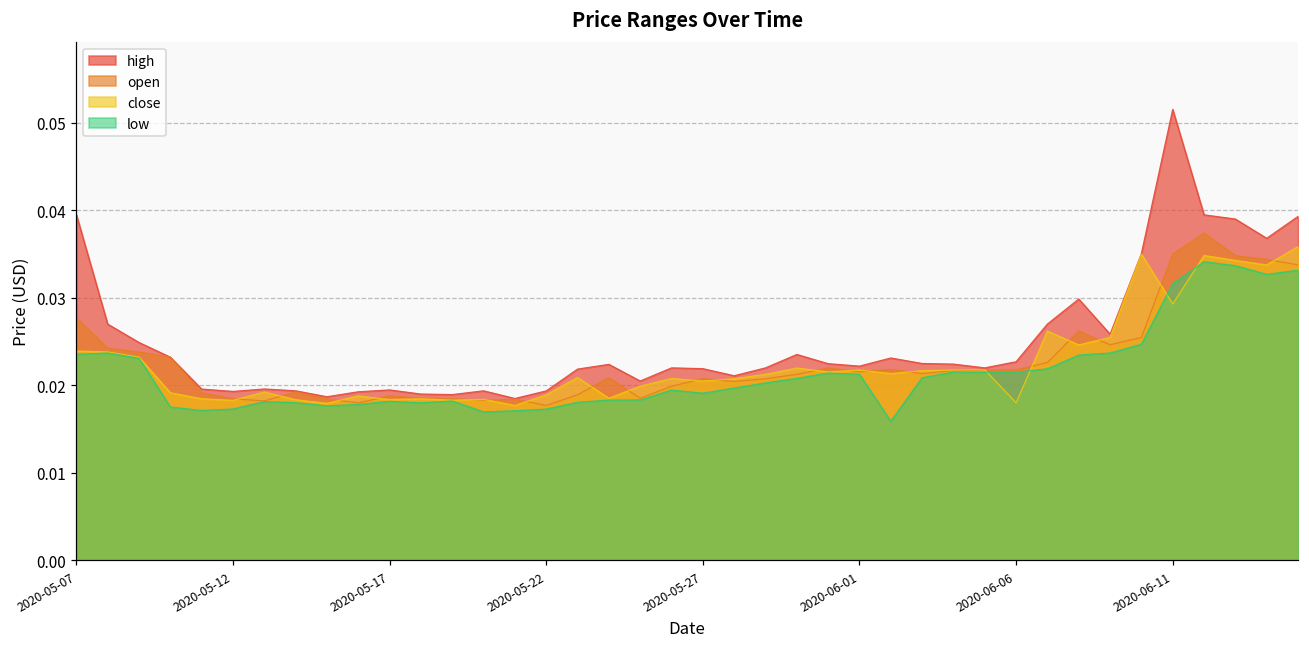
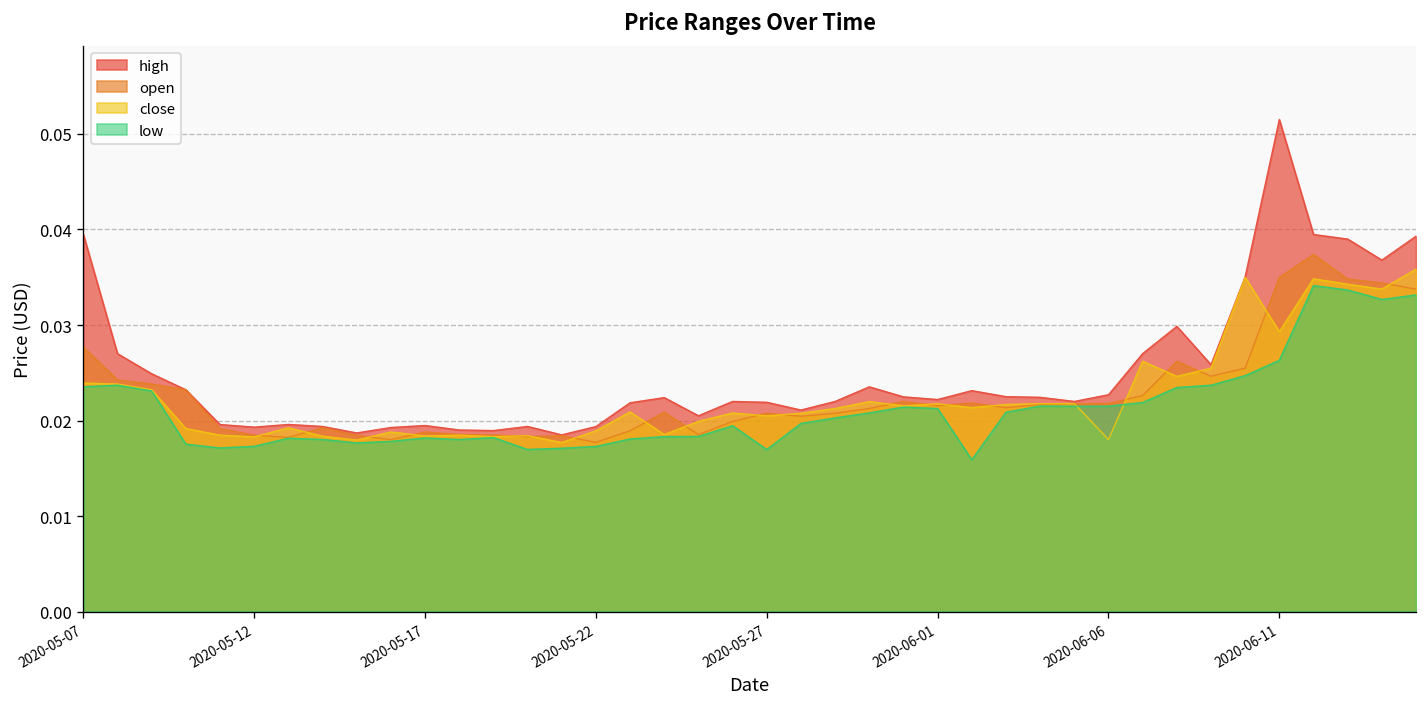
  {
    "close": {
      "2020-05-07": 0.024,
      "2020-05-22": 0.019,
      "2020-06-06": 0.018,
      "2020-06-11": 0.029
    },
    "low": {
      "2020-05-07": 0.024,
      "2020-05-12": 0.017,
      "2020-05-22": 0.017,
-     "2020-05-27": 0.019,
-     "2020-06-11": 0.032
+     "2020-05-27": 0.017,
+     "2020-06-11": 0.026
    }
  }
